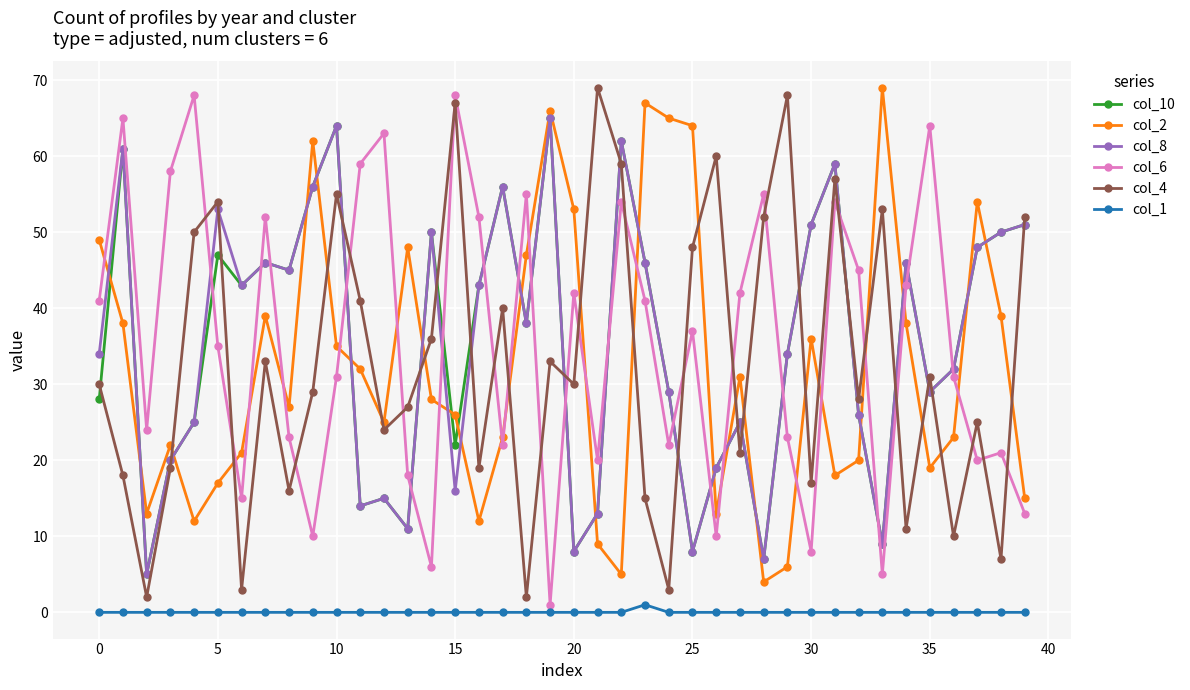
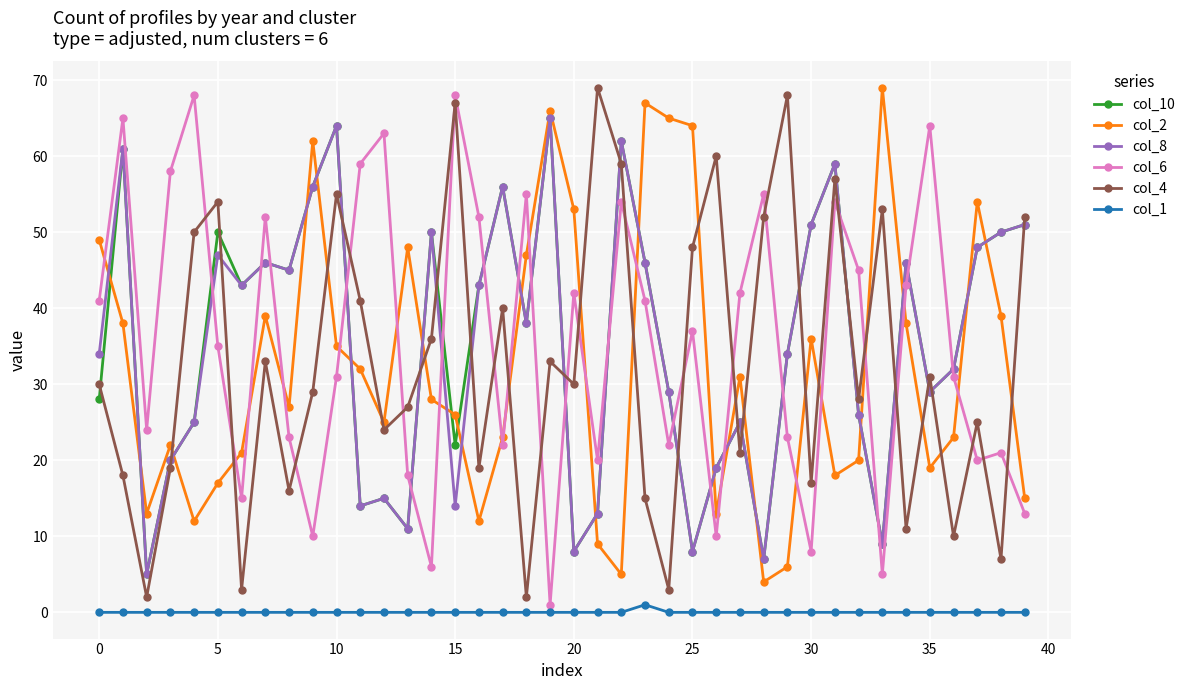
  {
    "col_10": {
      "0": 28,
-     "5": 47,
+     "5": 50,
      "15": 22
    },
    "col_2": {
      "0": 49,
      "5": 17,
      "10": 35,
      "15": 26,
      "20": 53,
      "25": 64,
      "30": 36,
      "35": 19
    },
    "col_8": {
      "0": 34,
-     "5": 53,
-     "15": 16
+     "5": 47,
+     "15": 14
    },
    "col_6": {
      "0": 41,
      "5": 35,
      "10": 31,
      "15": 68,
      "20": 42,
      "25": 37,
      "30": 8,
      "35": 64
    },
    "col_4": {
      "0": 30,
      "5": 54,
      "10": 55,
      "15": 67,
      "20": 30,
      "25": 48,
      "30": 17,
      "35": 31
    },
    "col_1": {
      "0": 0,
      "5": 0,
      "10": 0,
      "15": 0,
      "20": 0,
      "25": 0,
      "30": 0,
      "35": 0
    }
  }
